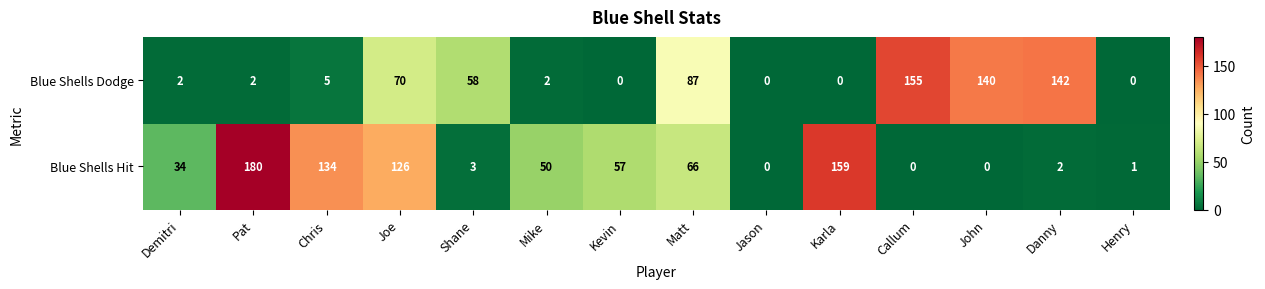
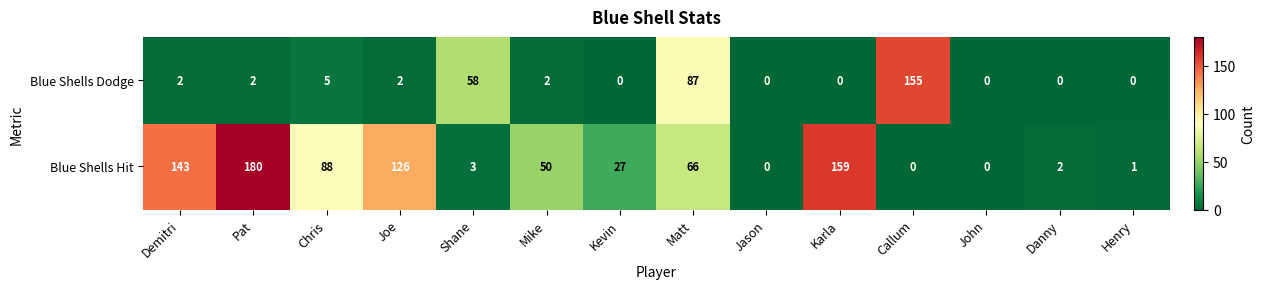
  {
    "Blue Shells Dodge": {
      "Demitri": 2,
      "Pat": 2,
      "Chris": 5,
-     "Joe": 70,
+     "Joe": 2,
      "Shane": 58,
      "Mike": 2,
      "Kevin": 0,
      "Matt": 87,
      "Jason": 0,
      "Karla": 0,
      "Callum": 155,
-     "John": 140,
-     "Danny": 142,
+     "John": 0,
+     "Danny": 0,
      "Henry": 0
    },
    "Blue Shells Hit": {
-     "Demitri": 34,
+     "Demitri": 143,
      "Pat": 180,
-     "Chris": 134,
+     "Chris": 88,
      "Joe": 126,
      "Shane": 3,
      "Mike": 50,
-     "Kevin": 57,
+     "Kevin": 27,
      "Matt": 66,
      "Jason": 0,
      "Karla": 159,
      "Callum": 0,
      "John": 0,
      "Danny": 2,
      "Henry": 1
    }
  }
